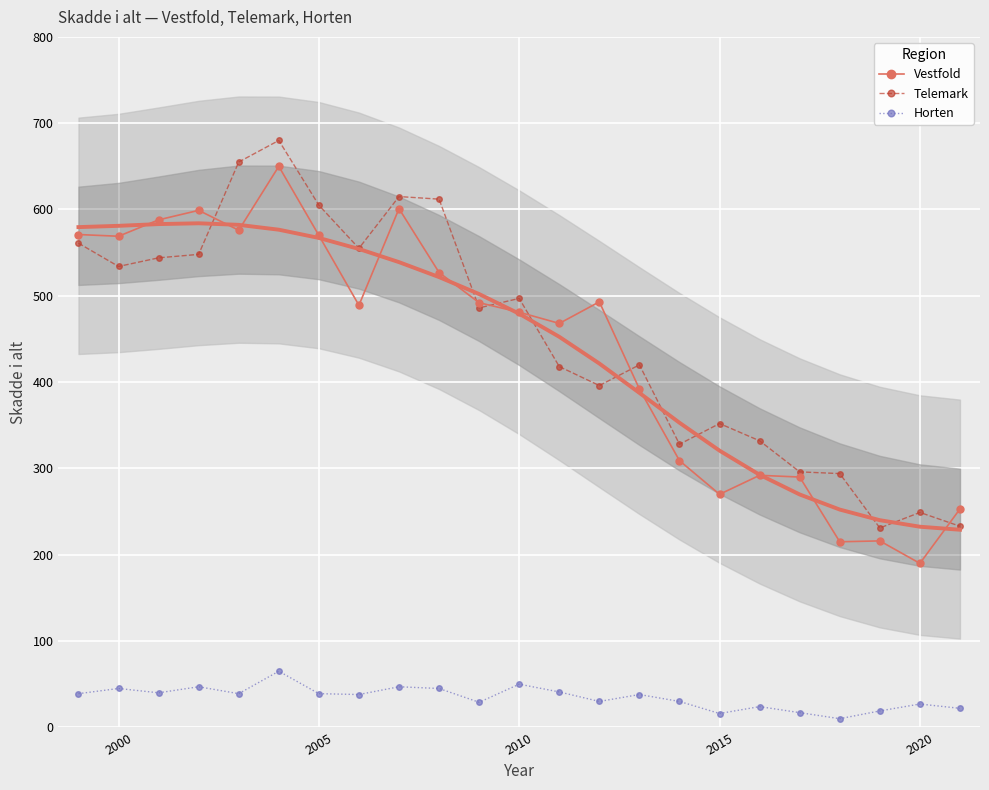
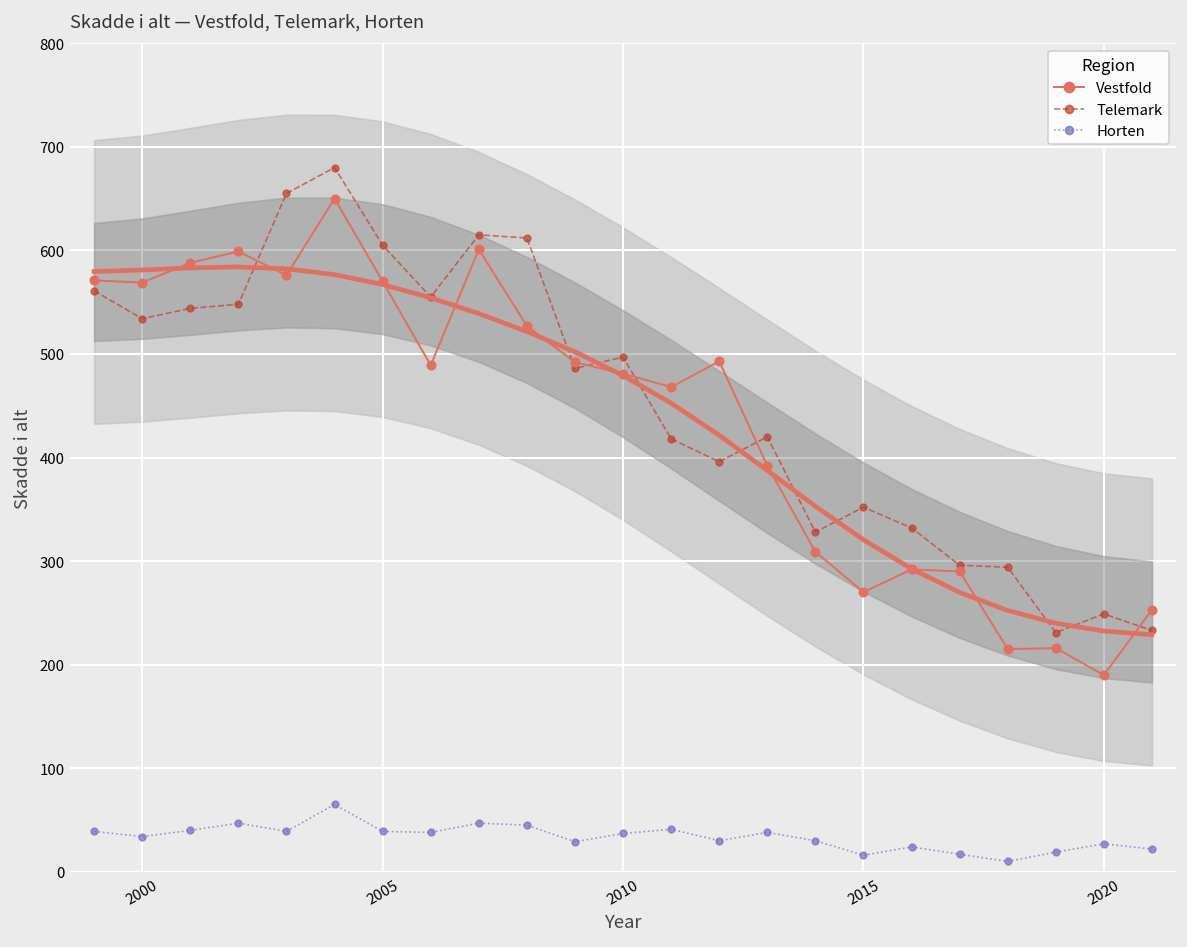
  {
    "Horten": {
-     "2000": 50,
+     "2000": 30,
      "2005": 40,
-     "2010": 50,
+     "2010": 40,
      "2015": 20,
      "2020": 30
    }
  }
